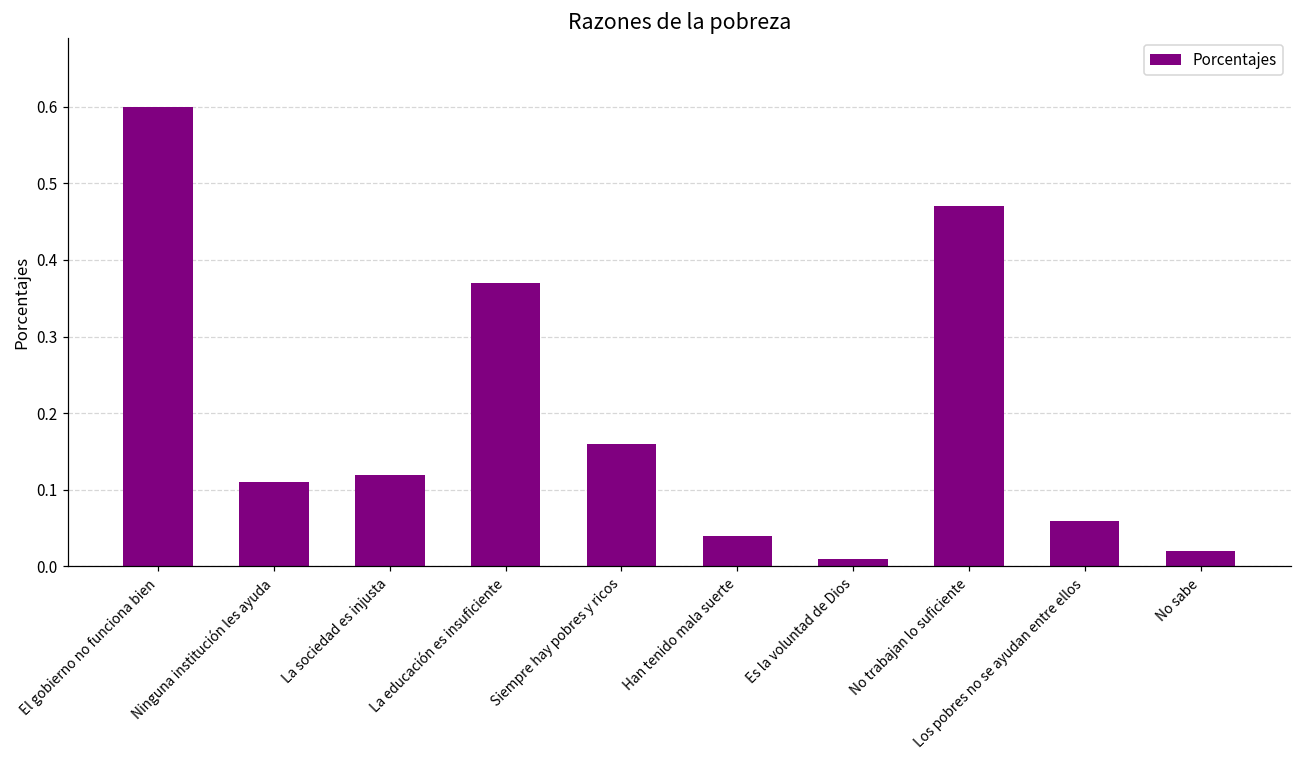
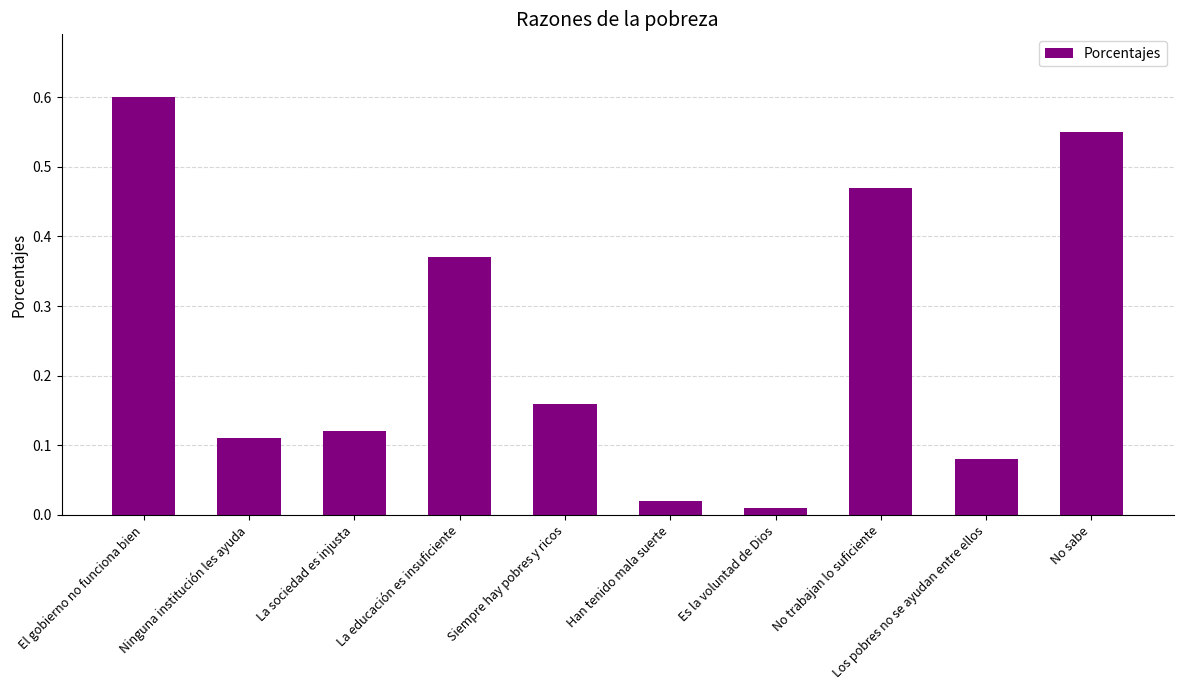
  {
    "El gobierno no funciona bien": 0.60,
    "Ninguna institución les ayuda": 0.11,
    "La sociedad es injusta": 0.12,
    "La educación es insuficiente": 0.37,
    "Siempre hay pobres y ricos": 0.16,
-   "Han tenido mala suerte": 0.04,
+   "Han tenido mala suerte": 0.02,
    "Es la voluntad de Dios": 0.01,
    "No trabajan lo suficiente": 0.47,
-   "Los pobres no se ayudan entre ellos": 0.06,
-   "No sabe": 0.02
+   "Los pobres no se ayudan entre ellos": 0.08,
+   "No sabe": 0.55
  }
